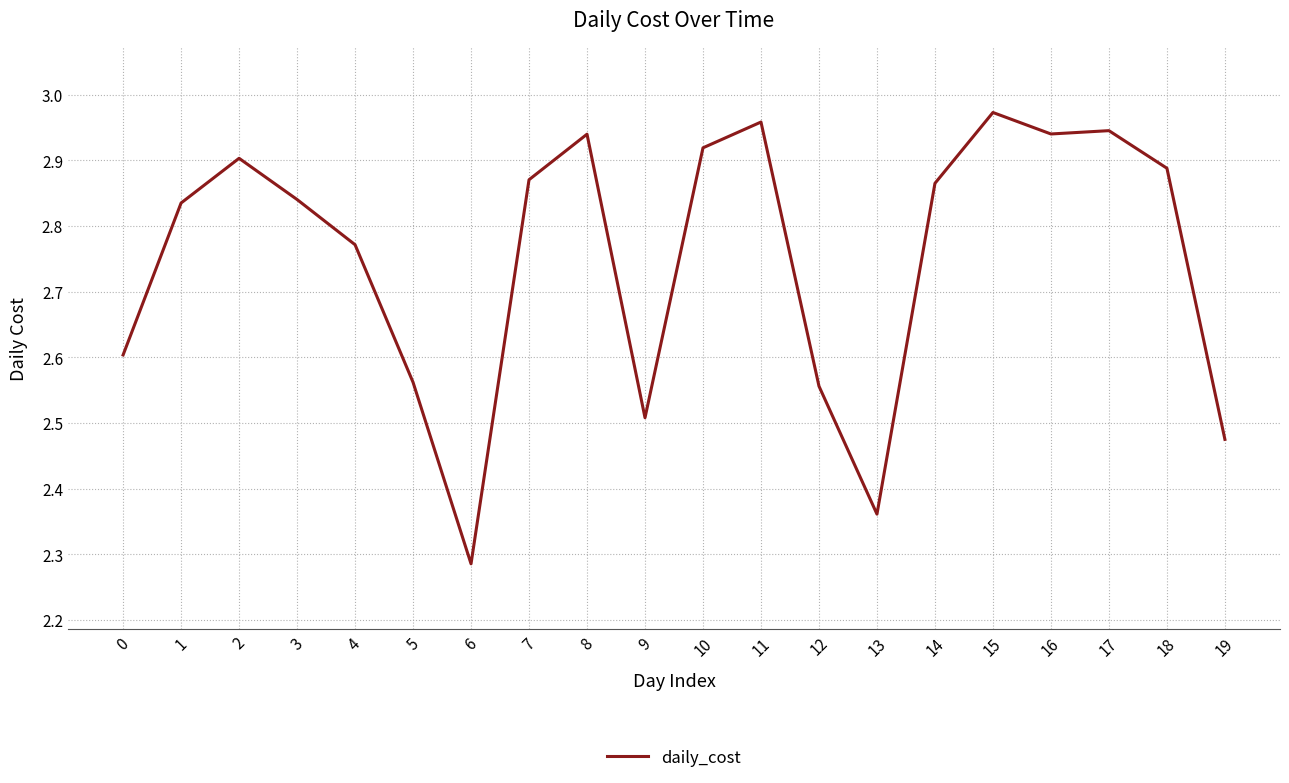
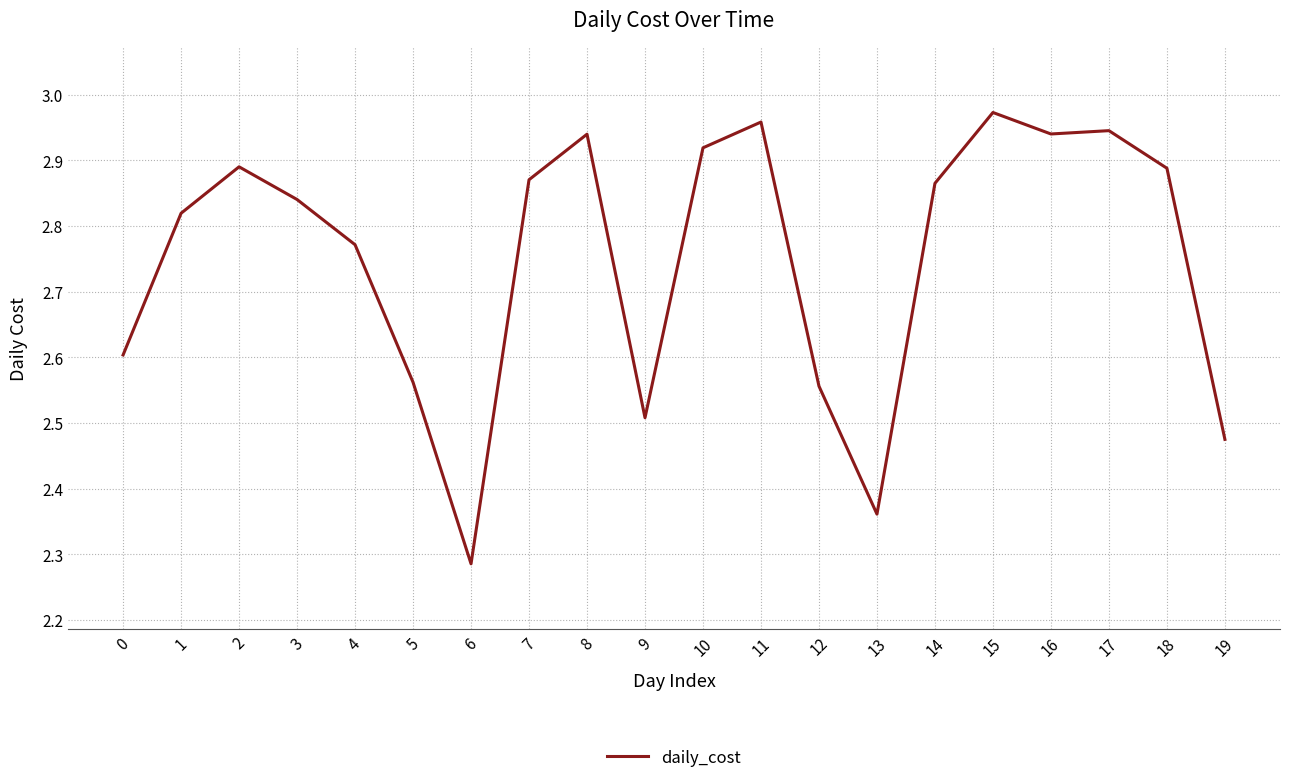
  {
    "0": 2.60,
-   "1": 2.83,
-   "2": 2.90,
+   "1": 2.82,
+   "2": 2.89,
    "3": 2.84,
    "4": 2.77,
    "5": 2.56,
    "6": 2.29,
    "7": 2.87,
    "8": 2.94,
    "9": 2.51,
    "10": 2.92,
    "11": 2.96,
    "12": 2.56,
    "13": 2.36,
    "14": 2.86,
    "15": 2.97,
    "16": 2.94,
    "17": 2.95,
    "18": 2.89,
    "19": 2.47
  }
